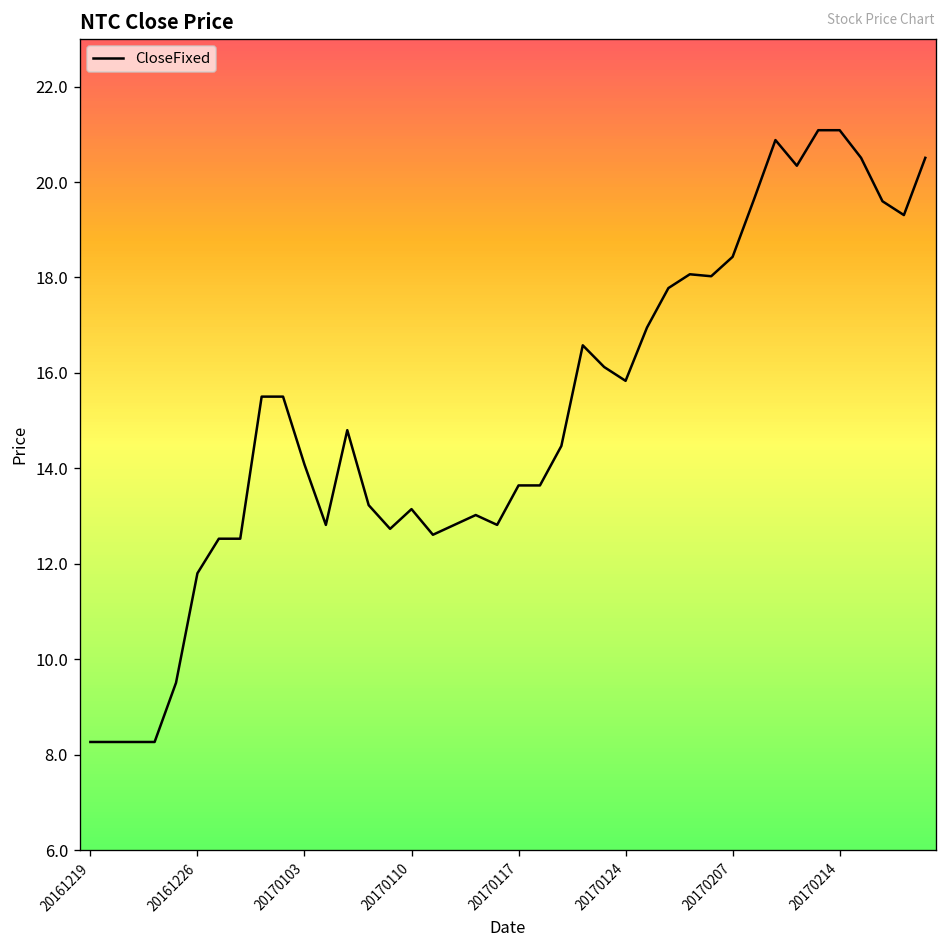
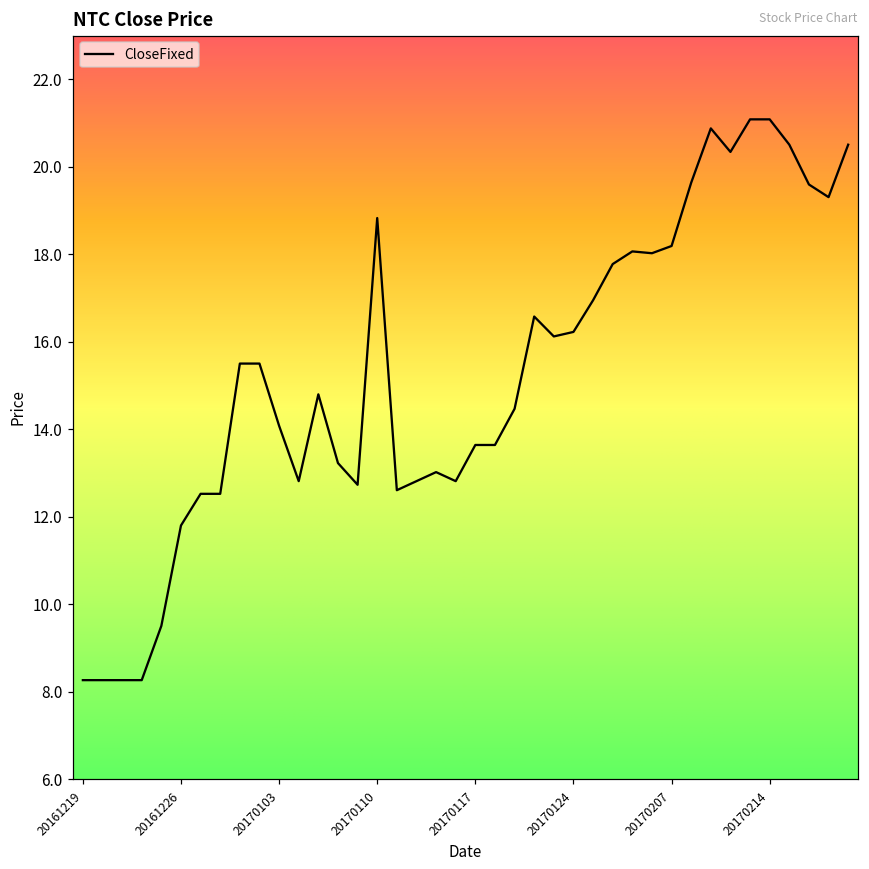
  {
    "20161219": 8.3,
    "20161226": 11.8,
    "20170103": 14.1,
-   "20170110": 13.1,
+   "20170110": 18.8,
    "20170117": 13.6,
-   "20170124": 15.8,
-   "20170207": 18.4,
+   "20170124": 16.2,
+   "20170207": 18.2,
    "20170214": 21.1
  }
